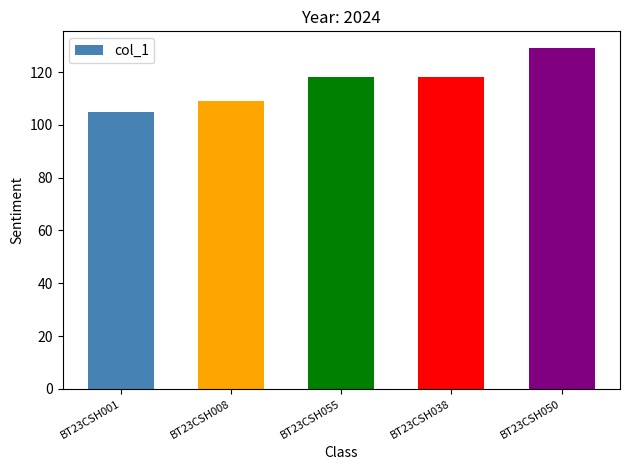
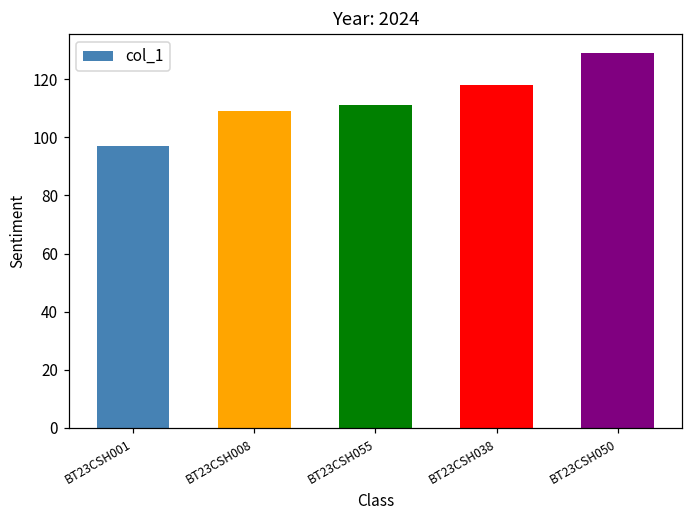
  {
-   "BT23CSH001": 105,
+   "BT23CSH001": 97,
    "BT23CSH008": 109,
-   "BT23CSH055": 118,
+   "BT23CSH055": 111,
    "BT23CSH038": 118,
    "BT23CSH050": 129
  }
